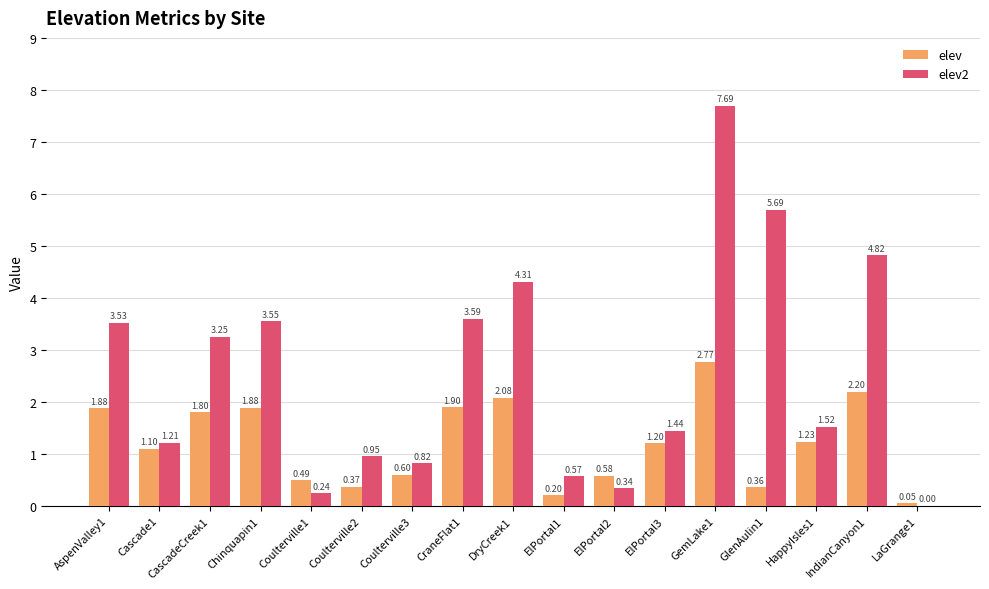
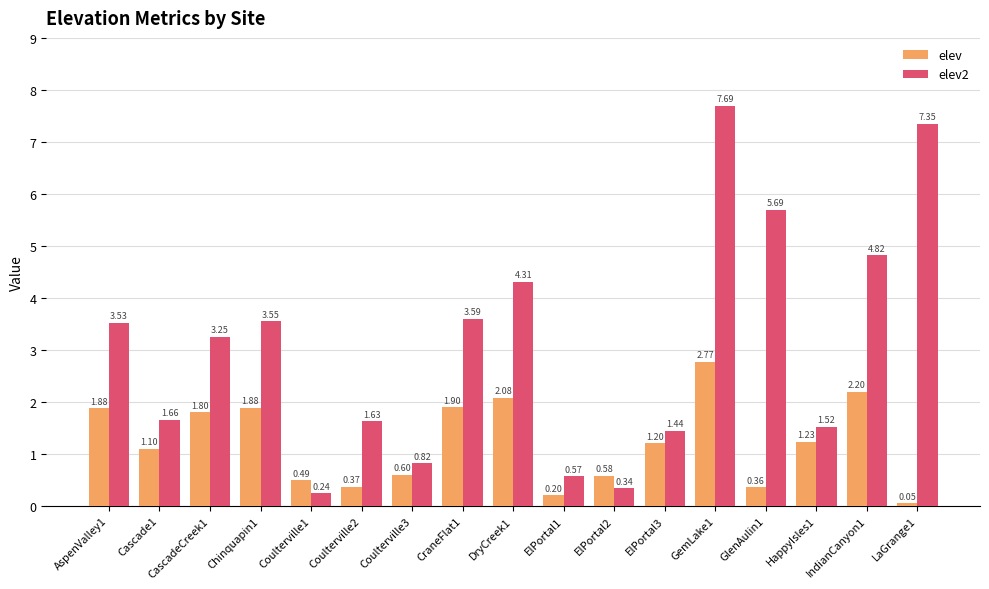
  {
    "elev": {
      "AspenValley1": 1.88,
      "Cascade1": 1.10,
      "CascadeCreek1": 1.80,
      "Chinquapin1": 1.88,
      "Coulterville1": 0.49,
      "Coulterville2": 0.37,
      "Coulterville3": 0.60,
      "CraneFlat1": 1.90,
      "DryCreek1": 2.08,
      "ElPortal1": 0.20,
      "ElPortal2": 0.58,
      "ElPortal3": 1.20,
      "GemLake1": 2.77,
      "GlenAulin1": 0.36,
      "HappyIsles1": 1.23,
      "IndianCanyon1": 2.20,
      "LaGrange1": 0.05
    },
    "elev2": {
      "AspenValley1": 3.53,
-     "Cascade1": 1.21,
+     "Cascade1": 1.66,
      "CascadeCreek1": 3.25,
      "Chinquapin1": 3.55,
      "Coulterville1": 0.24,
-     "Coulterville2": 0.95,
+     "Coulterville2": 1.63,
      "Coulterville3": 0.82,
      "CraneFlat1": 3.59,
      "DryCreek1": 4.31,
      "ElPortal1": 0.57,
      "ElPortal2": 0.34,
      "ElPortal3": 1.44,
      "GemLake1": 7.69,
      "GlenAulin1": 5.69,
      "HappyIsles1": 1.52,
      "IndianCanyon1": 4.82,
-     "LaGrange1": 0.00
+     "LaGrange1": 7.35
    }
  }
